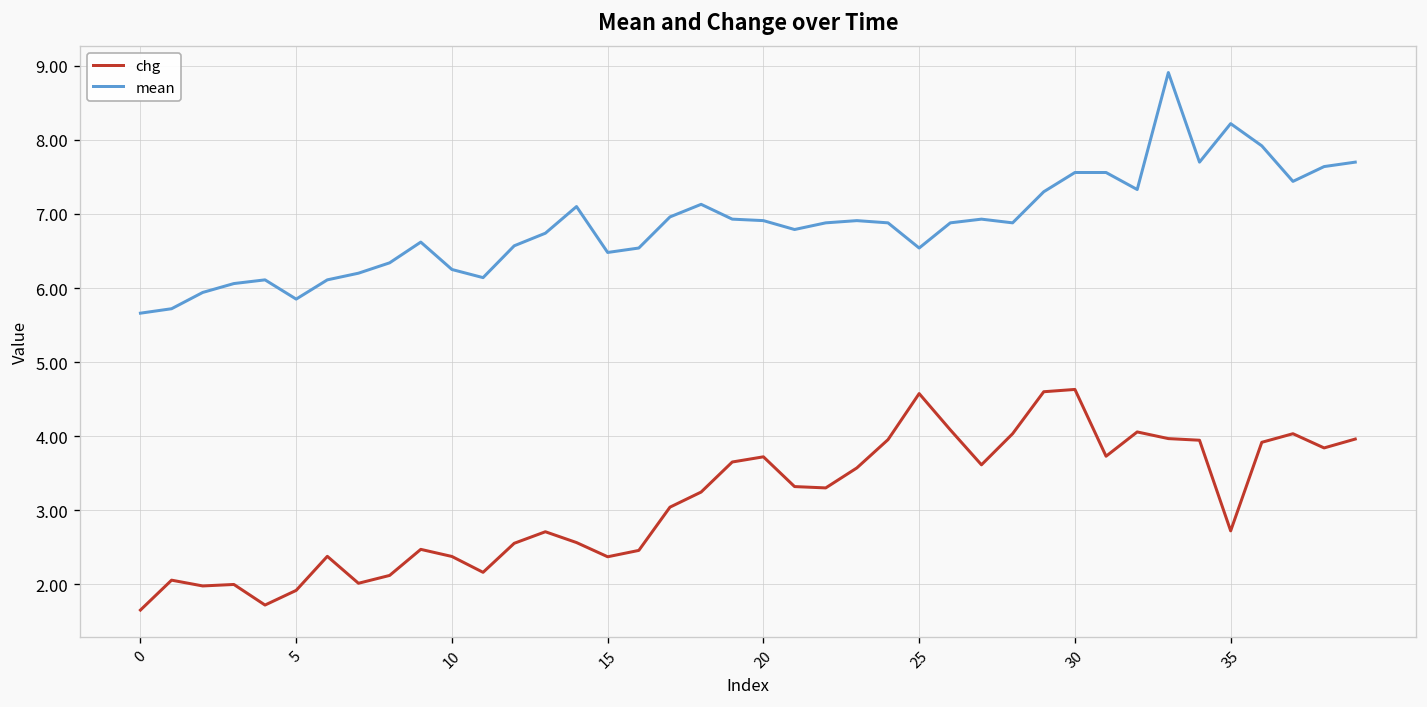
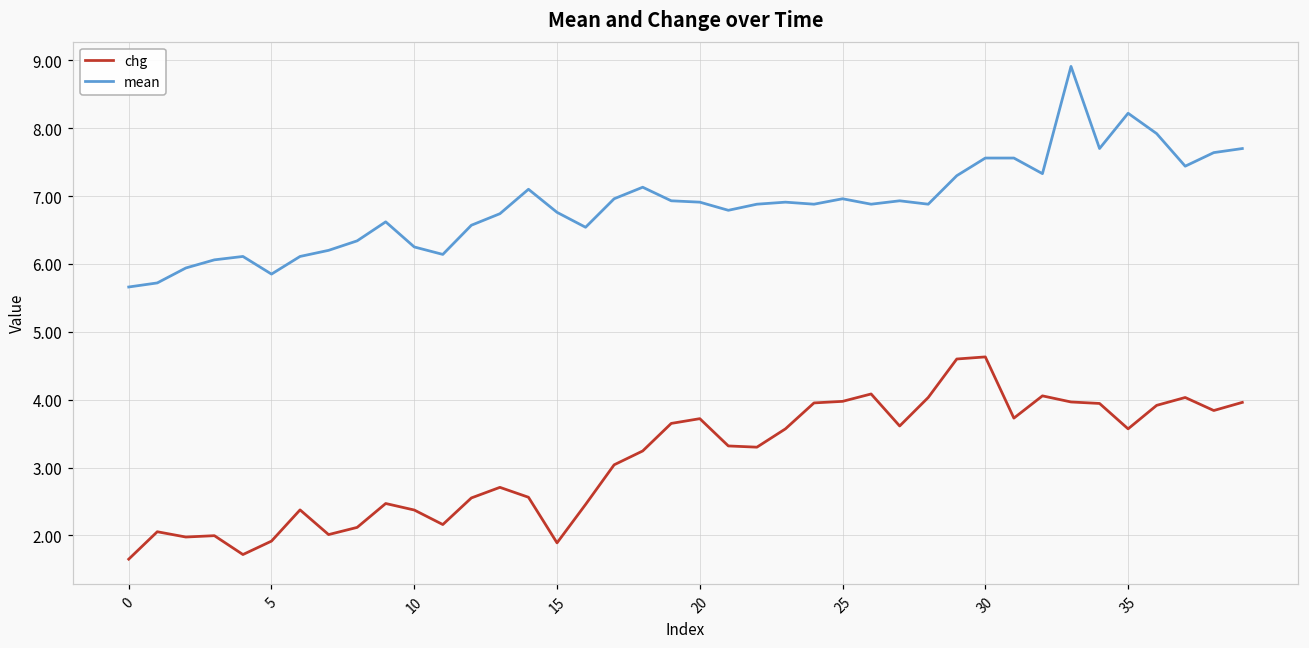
  {
    "chg": {
      "0": 1.7,
      "5": 1.9,
      "10": 2.4,
-     "15": 2.4,
+     "15": 1.9,
      "20": 3.7,
-     "25": 4.6,
+     "25": 4.0,
      "30": 4.6,
-     "35": 2.7
+     "35": 3.6
    },
    "mean": {
      "0": 5.7,
      "5": 5.9,
      "10": 6.3,
-     "15": 6.5,
+     "15": 6.8,
      "20": 6.9,
-     "25": 6.5,
+     "25": 7.0,
      "30": 7.6,
      "35": 8.2
    }
  }
